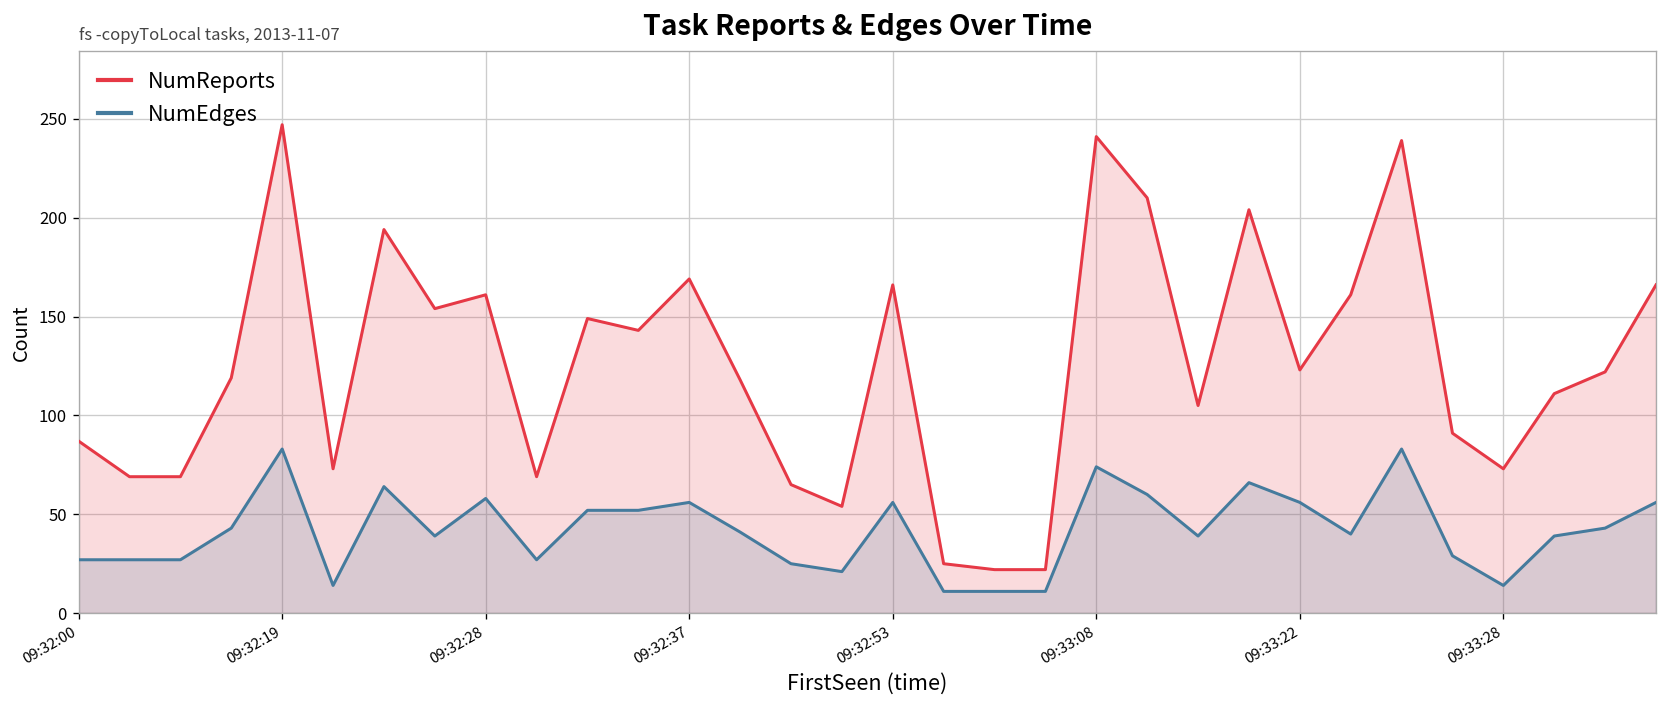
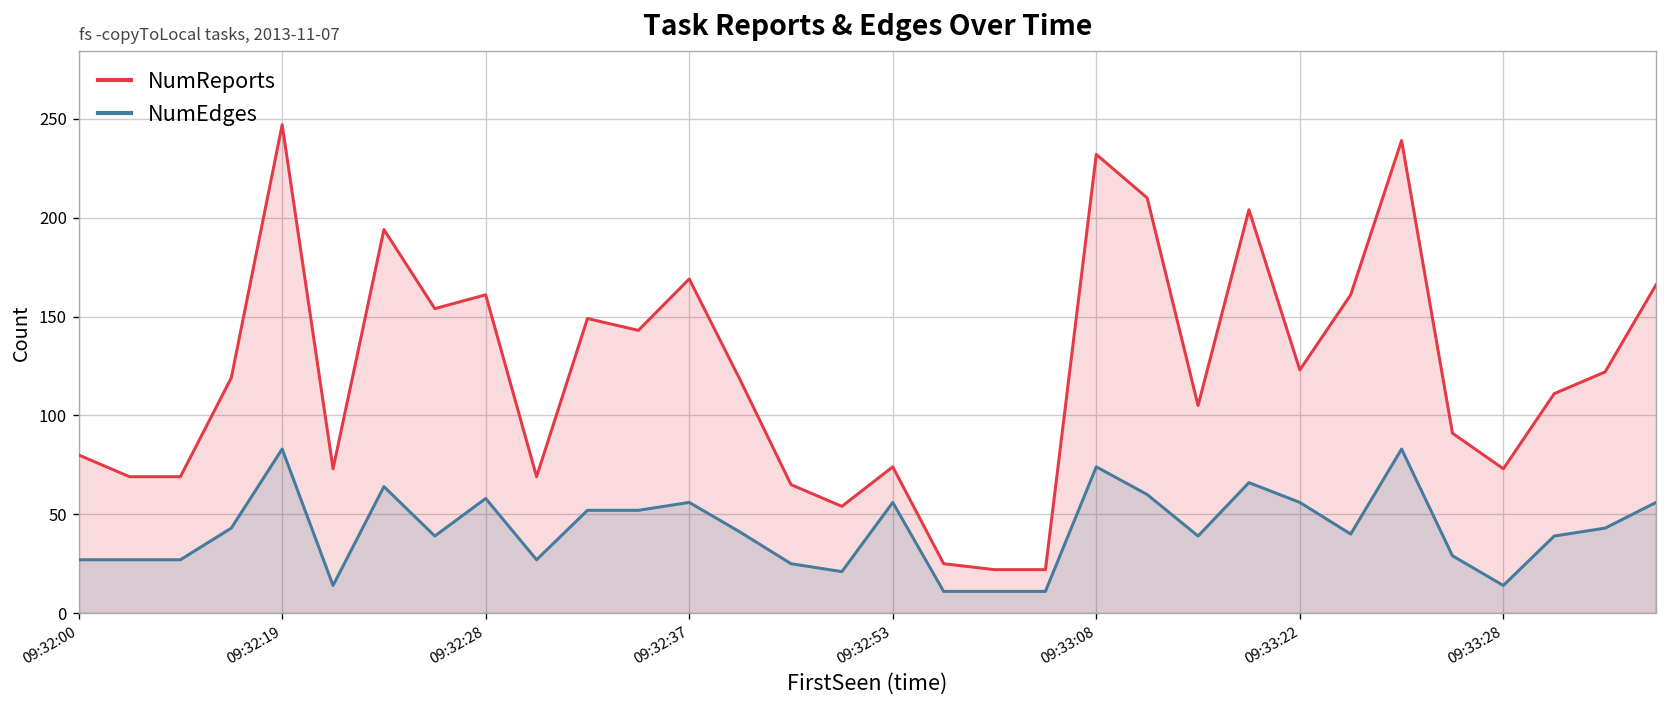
  {
    "NumReports": {
-     "09:32:00": 87,
+     "09:32:00": 80,
      "09:32:19": 247,
      "09:32:28": 161,
      "09:32:37": 169,
-     "09:32:53": 166,
-     "09:33:08": 241,
+     "09:32:53": 74,
+     "09:33:08": 232,
      "09:33:22": 123,
      "09:33:28": 73
    },
    "NumEdges": {
      "09:32:00": 27,
      "09:32:19": 83,
      "09:32:28": 58,
      "09:32:37": 56,
      "09:32:53": 56,
      "09:33:08": 74,
      "09:33:22": 56,
      "09:33:28": 14
    }
  }
